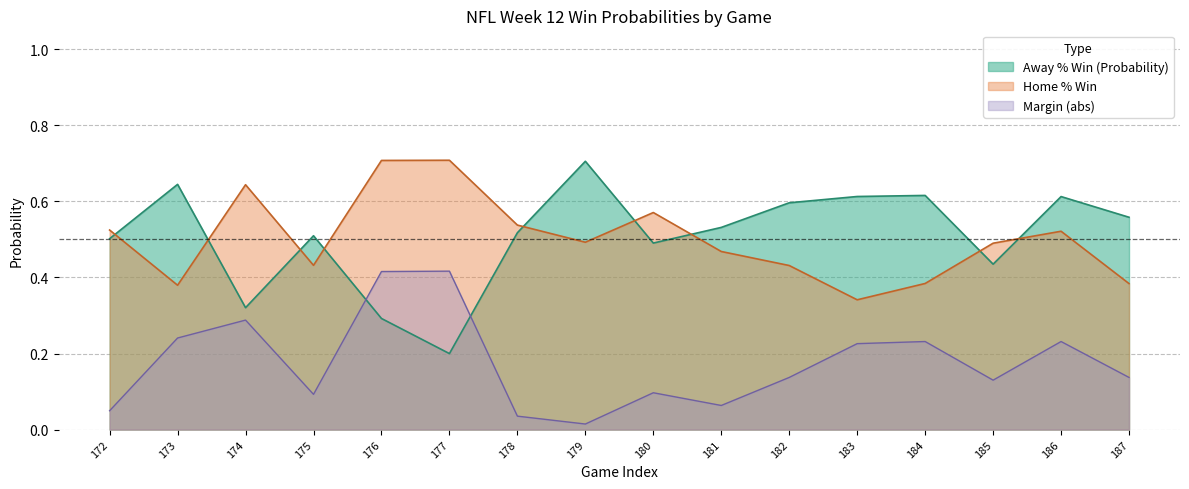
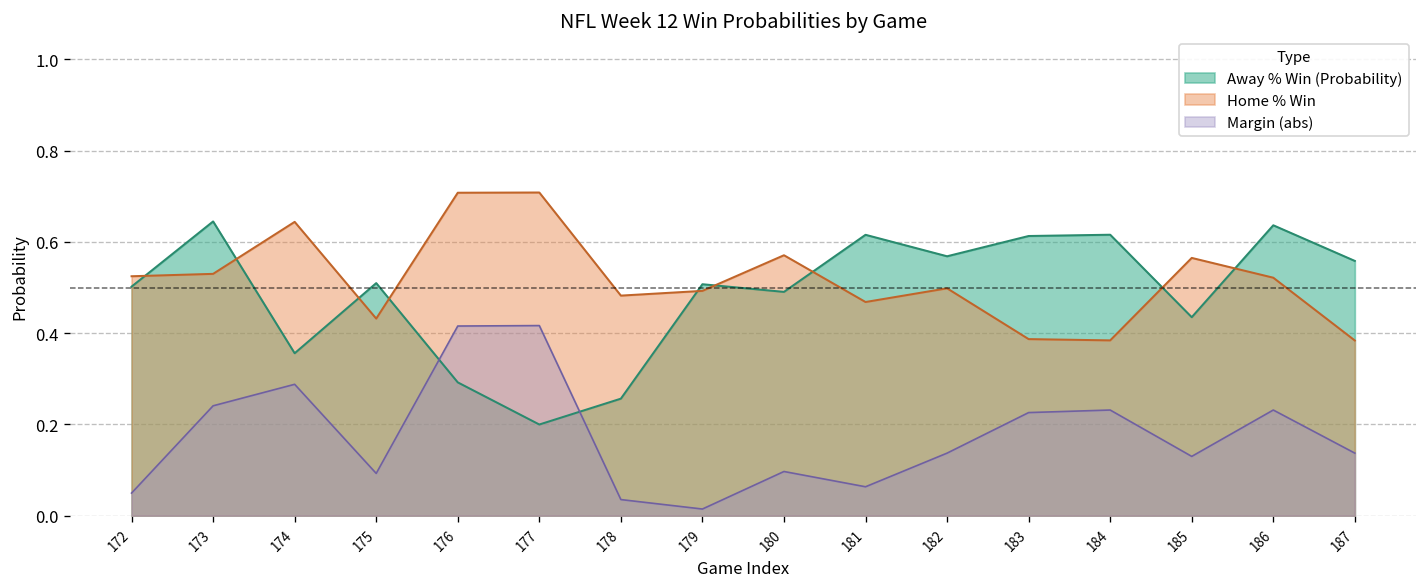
  {
    "Away % Win (Probability)": {
      "172": 0.50,
      "173": 0.64,
-     "174": 0.32,
+     "174": 0.36,
      "175": 0.51,
      "176": 0.29,
      "177": 0.20,
-     "178": 0.52,
-     "179": 0.71,
+     "178": 0.26,
+     "179": 0.51,
      "180": 0.49,
-     "181": 0.53,
-     "182": 0.60,
+     "181": 0.62,
+     "182": 0.57,
      "183": 0.61,
      "184": 0.62,
      "185": 0.44,
-     "186": 0.61,
+     "186": 0.64,
      "187": 0.56
    },
    "Home % Win": {
      "172": 0.52,
-     "173": 0.38,
+     "173": 0.53,
      "174": 0.64,
      "175": 0.43,
      "176": 0.71,
      "177": 0.71,
-     "178": 0.54,
+     "178": 0.48,
      "179": 0.49,
      "180": 0.57,
      "181": 0.47,
-     "182": 0.43,
-     "183": 0.34,
+     "182": 0.50,
+     "183": 0.39,
      "184": 0.38,
-     "185": 0.49,
+     "185": 0.56,
      "186": 0.52,
      "187": 0.38
    },
    "Margin (abs)": {
      "172": 0.05,
      "173": 0.24,
      "174": 0.29,
      "175": 0.09,
      "176": 0.42,
      "177": 0.42,
      "178": 0.04,
      "179": 0.01,
      "180": 0.10,
      "181": 0.06,
      "182": 0.14,
      "183": 0.23,
      "184": 0.23,
      "185": 0.13,
      "186": 0.23,
      "187": 0.14
    }
  }
